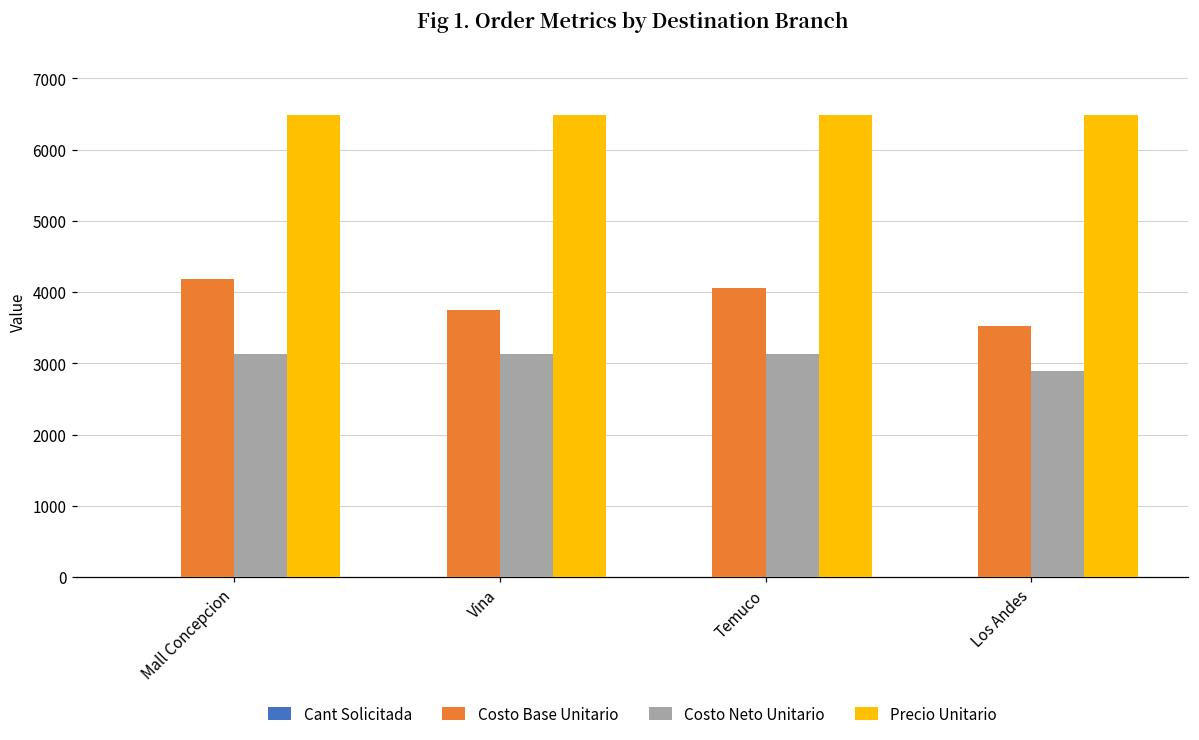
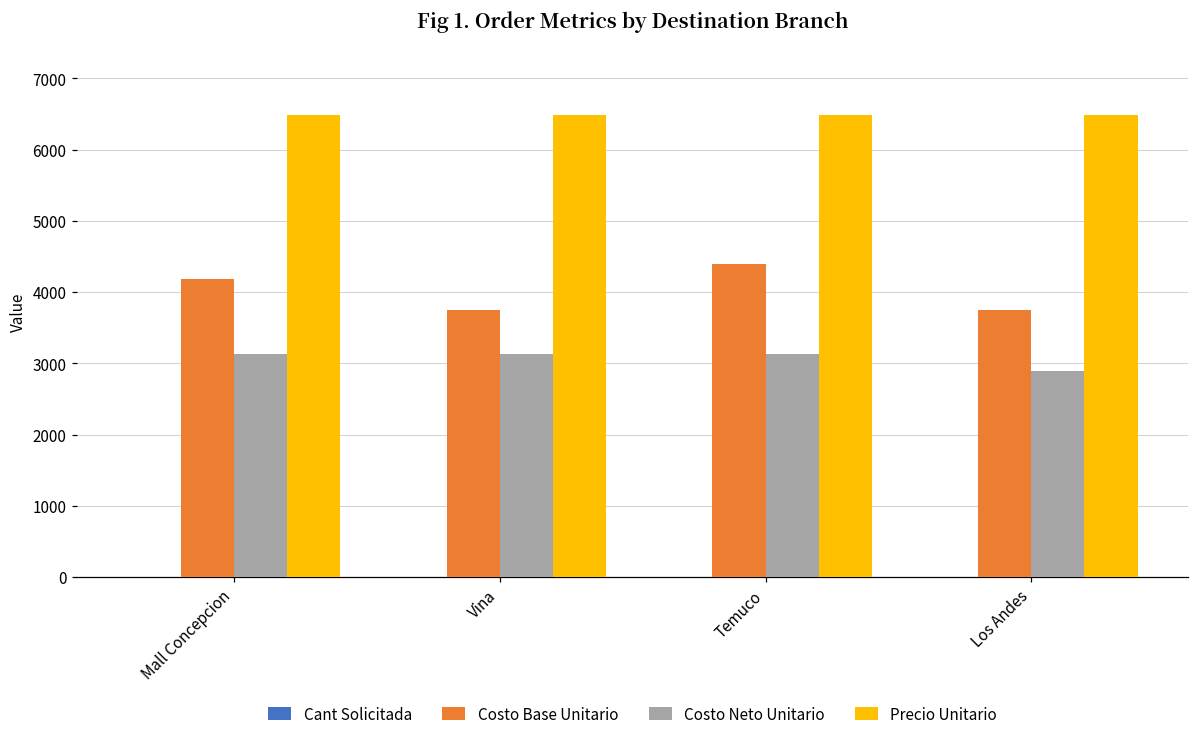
  {
    "Costo Base Unitario": {
      "Mall Concepcion": 4200,
      "Vina": 3700,
-     "Temuco": 4100,
-     "Los Andes": 3500
+     "Temuco": 4400,
+     "Los Andes": 3700
    },
    "Costo Neto Unitario": {
      "Mall Concepcion": 3100,
      "Vina": 3100,
      "Temuco": 3100,
      "Los Andes": 2900
    },
    "Precio Unitario": {
      "Mall Concepcion": 6500,
      "Vina": 6500,
      "Temuco": 6500,
      "Los Andes": 6500
    }
  }
